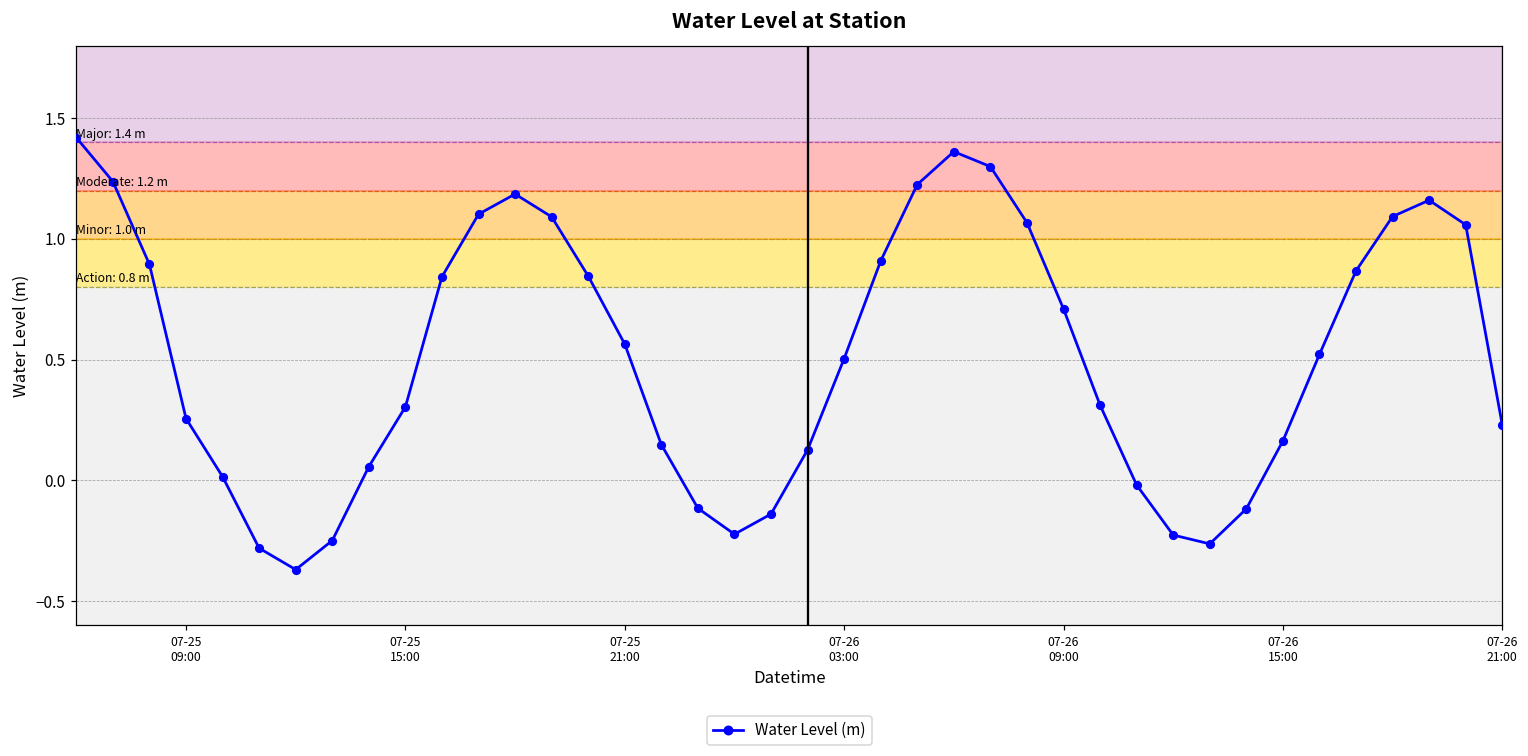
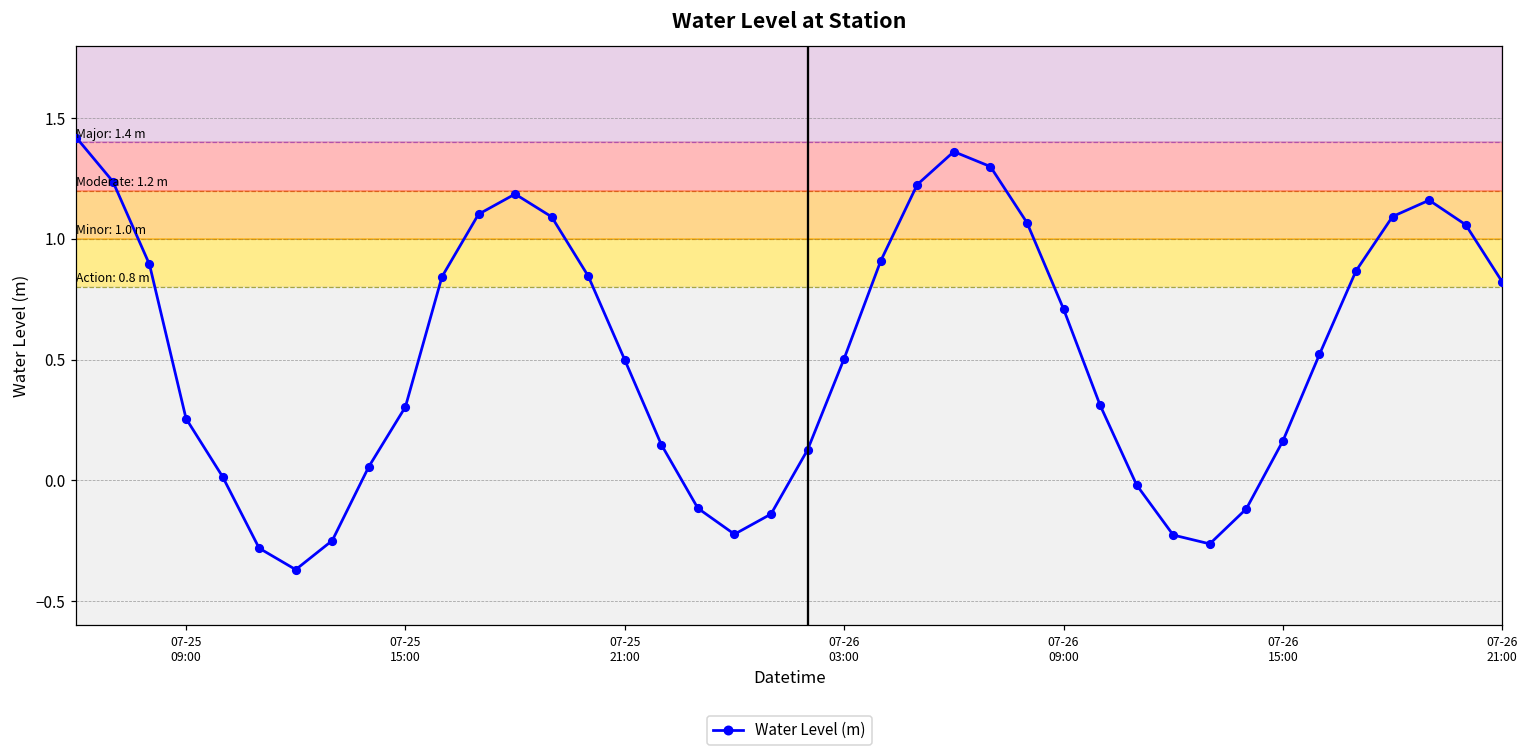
  {
    "07-25 09:00": 0.26,
    "07-25 15:00": 0.30,
-   "07-25 21:00": 0.56,
+   "07-25 21:00": 0.50,
    "07-26 03:00": 0.50,
    "07-26 09:00": 0.71,
    "07-26 15:00": 0.16,
-   "07-26 21:00": 0.23
+   "07-26 21:00": 0.82
  }
